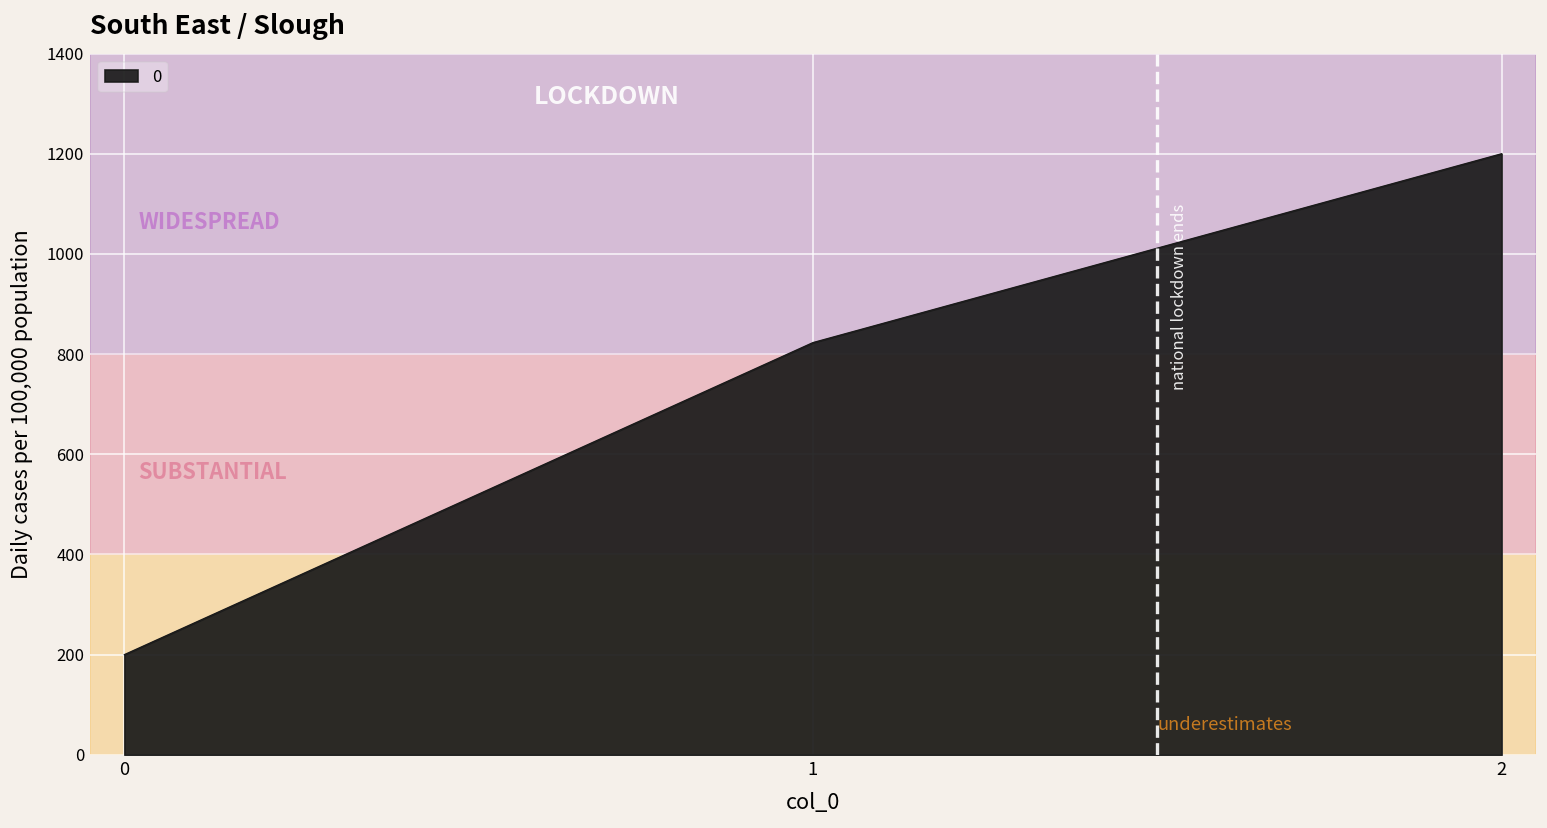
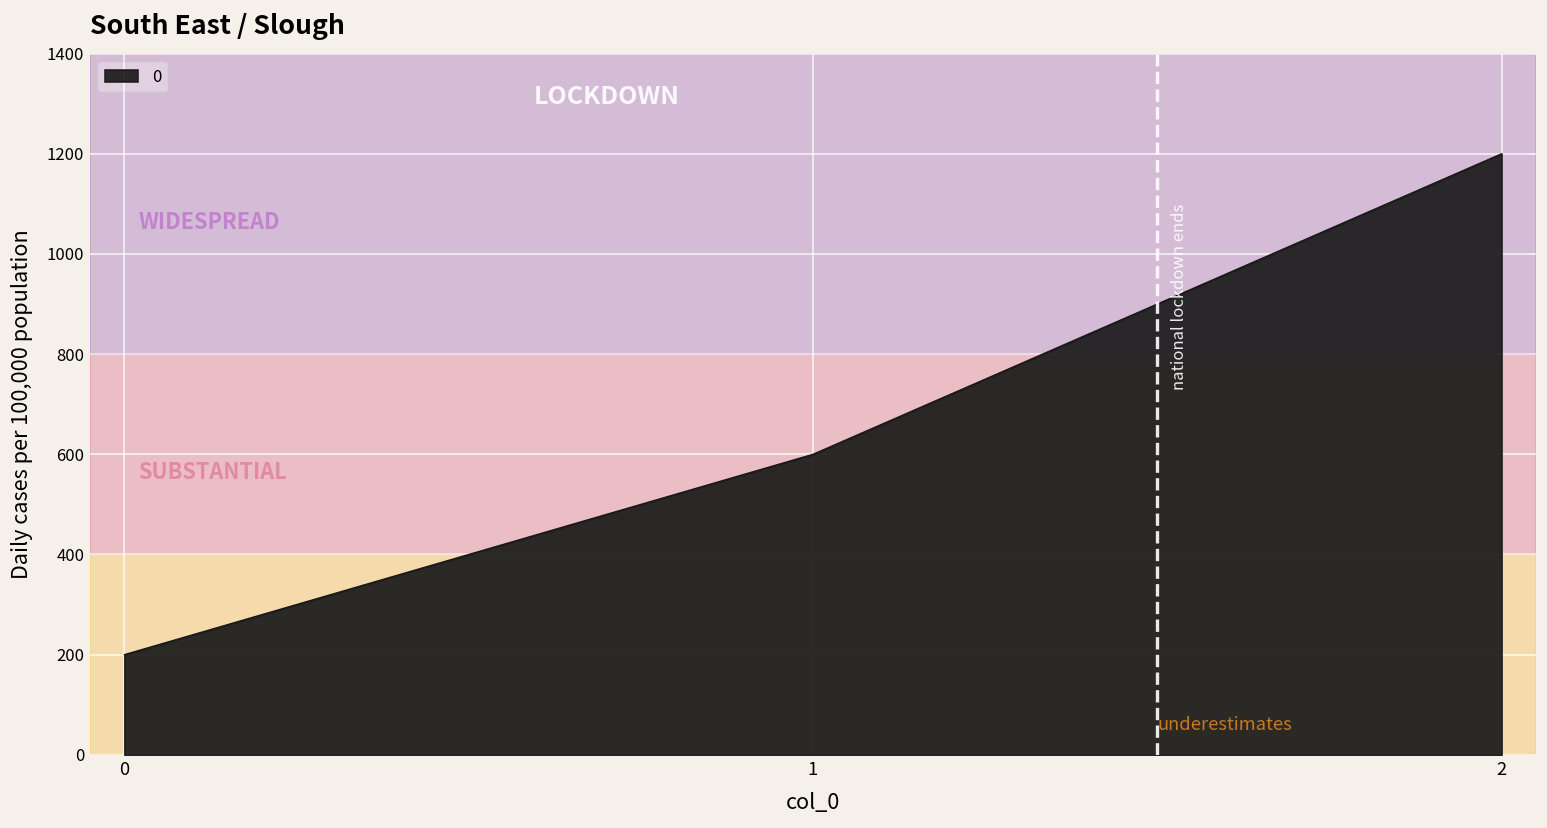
  {
    "0": 200,
-   "1": 820,
+   "1": 600,
    "2": 1200
  }
